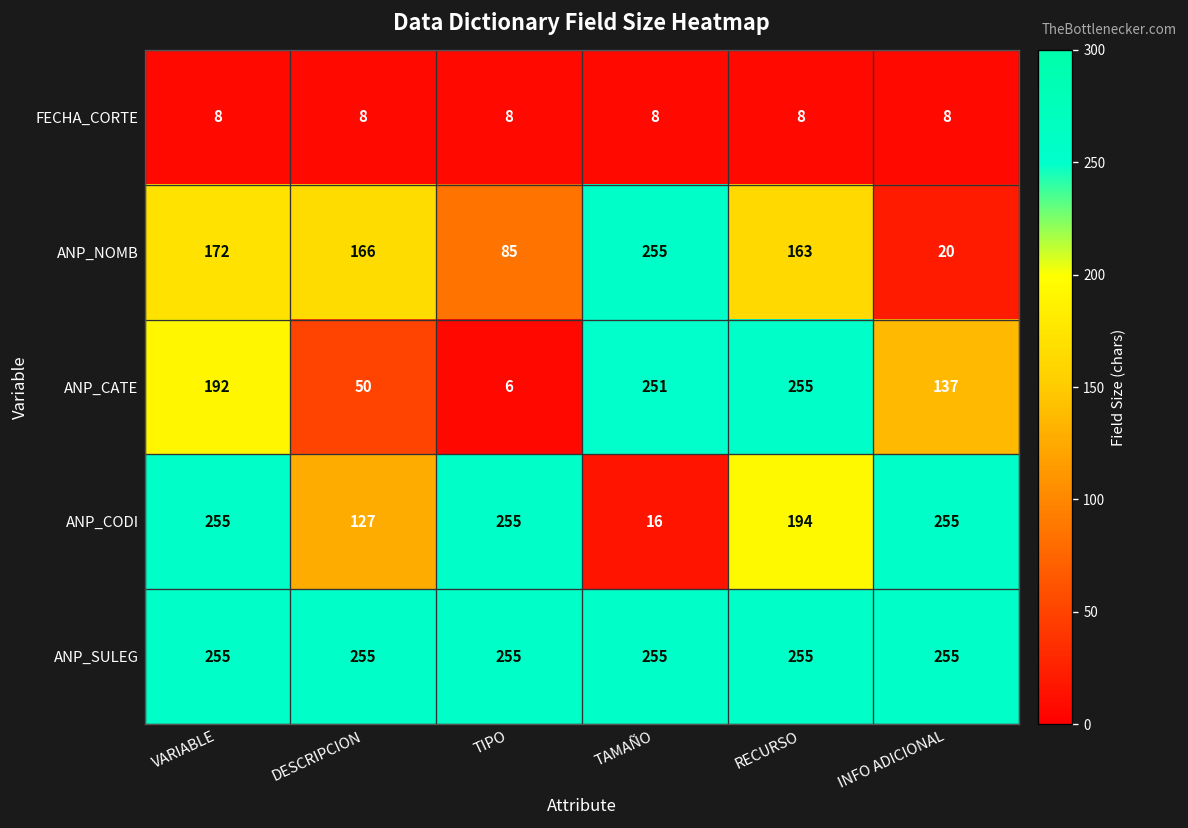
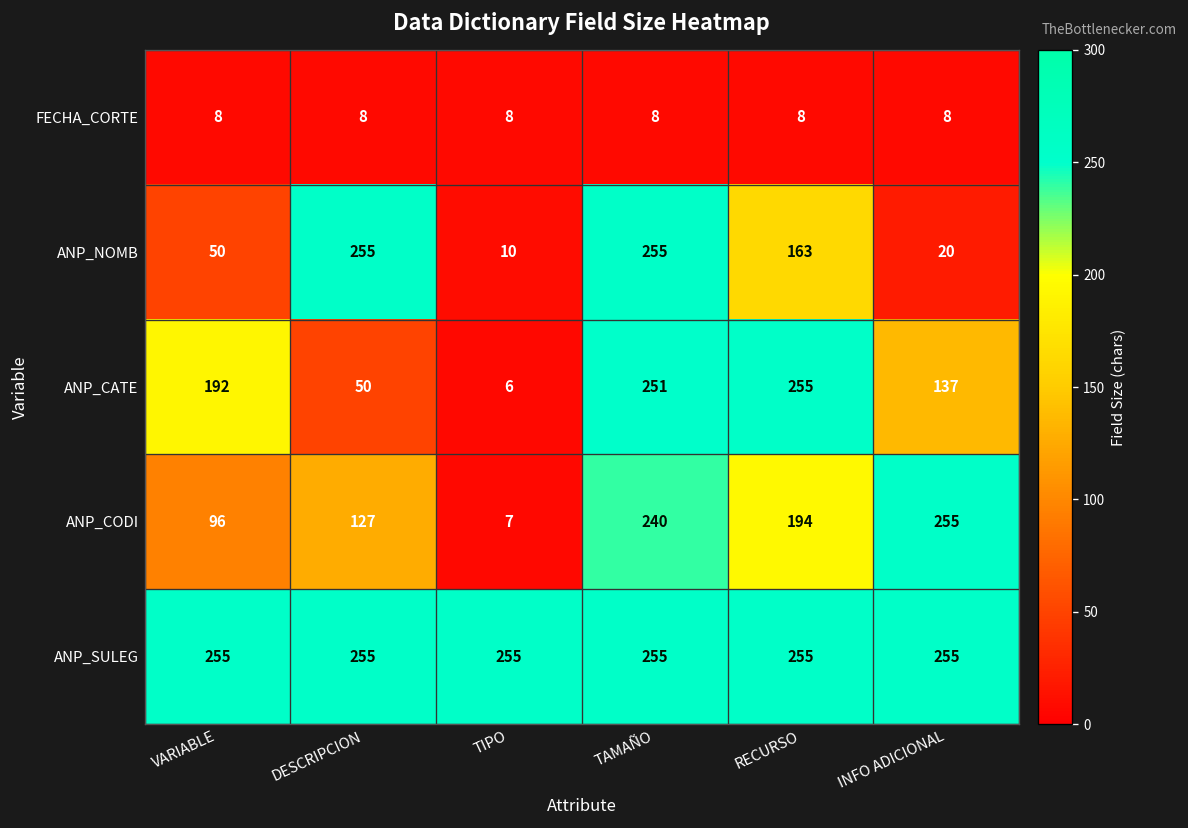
  {
    "FECHA_CORTE": {
      "VARIABLE": 8,
      "DESCRIPCION": 8,
      "TIPO": 8,
      "TAMAÑO": 8,
      "RECURSO": 8,
      "INFO ADICIONAL": 8
    },
    "ANP_NOMB": {
-     "VARIABLE": 172,
-     "DESCRIPCION": 166,
-     "TIPO": 85,
+     "VARIABLE": 50,
+     "DESCRIPCION": 255,
+     "TIPO": 10,
      "TAMAÑO": 255,
      "RECURSO": 163,
      "INFO ADICIONAL": 20
    },
    "ANP_CATE": {
      "VARIABLE": 192,
      "DESCRIPCION": 50,
      "TIPO": 6,
      "TAMAÑO": 251,
      "RECURSO": 255,
      "INFO ADICIONAL": 137
    },
    "ANP_CODI": {
-     "VARIABLE": 255,
+     "VARIABLE": 96,
      "DESCRIPCION": 127,
-     "TIPO": 255,
-     "TAMAÑO": 16,
+     "TIPO": 7,
+     "TAMAÑO": 240,
      "RECURSO": 194,
      "INFO ADICIONAL": 255
    },
    "ANP_SULEG": {
      "VARIABLE": 255,
      "DESCRIPCION": 255,
      "TIPO": 255,
      "TAMAÑO": 255,
      "RECURSO": 255,
      "INFO ADICIONAL": 255
    }
  }
